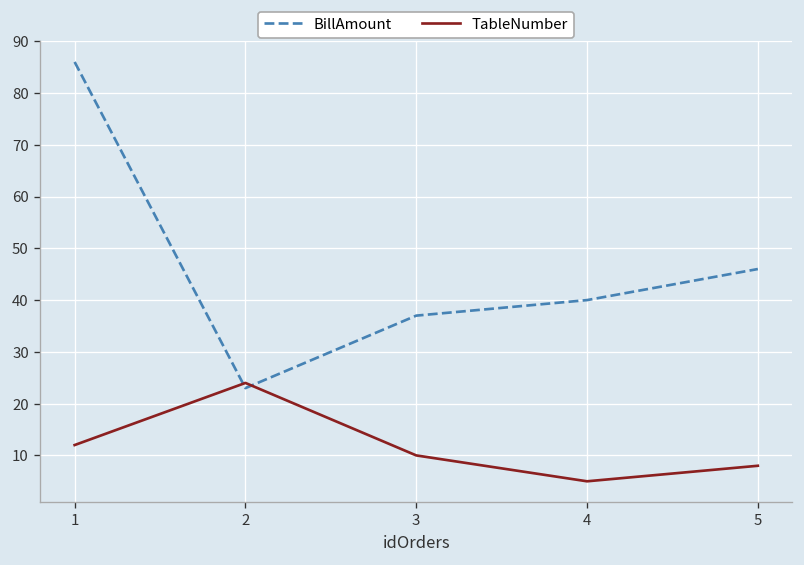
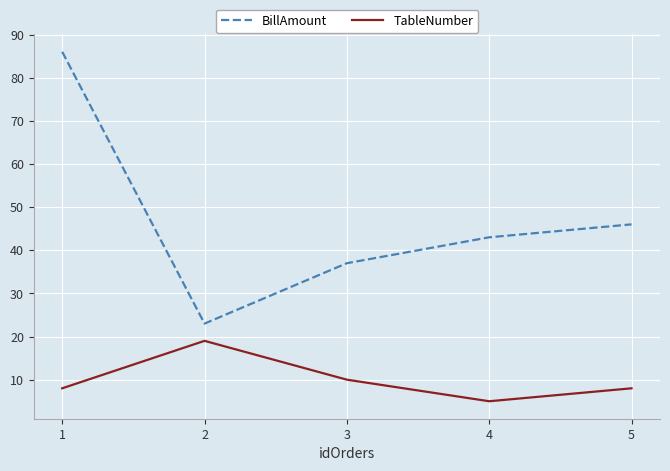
  {
    "BillAmount": {
      "1": 86,
      "2": 23,
      "3": 37,
-     "4": 40,
+     "4": 43,
      "5": 46
    },
    "TableNumber": {
-     "1": 12,
-     "2": 24,
+     "1": 8,
+     "2": 19,
      "3": 10,
      "4": 5,
      "5": 8
    }
  }
